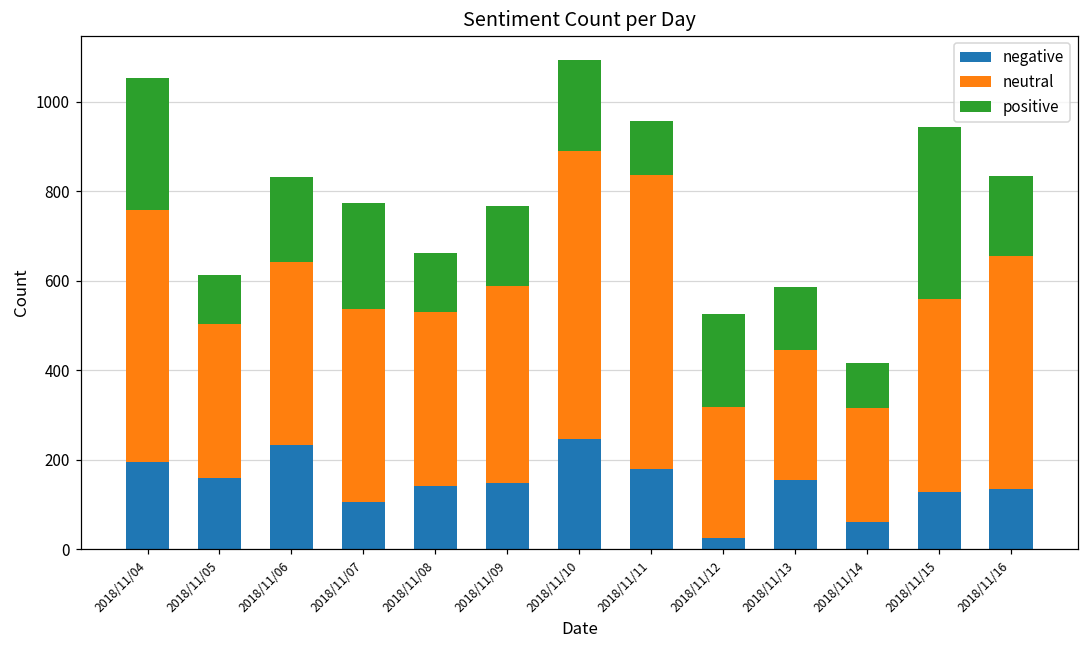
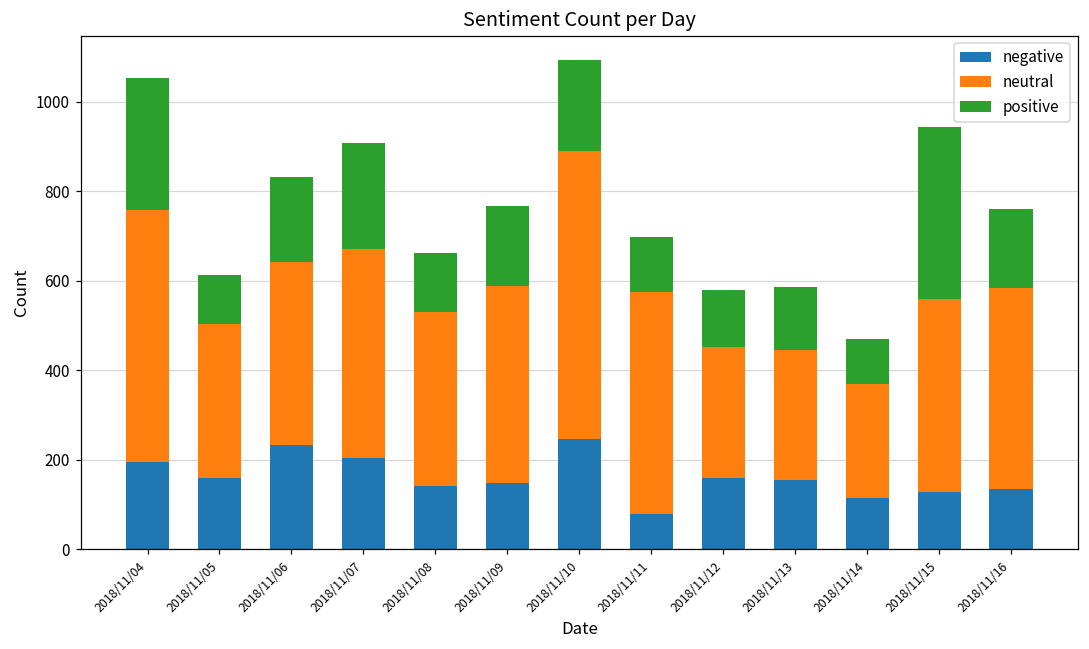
  {
    "negative": {
      "2018/11/04": 190,
      "2018/11/05": 160,
      "2018/11/06": 230,
-     "2018/11/07": 110,
+     "2018/11/07": 200,
      "2018/11/08": 140,
      "2018/11/09": 150,
      "2018/11/10": 250,
-     "2018/11/11": 180,
-     "2018/11/12": 20,
+     "2018/11/11": 80,
+     "2018/11/12": 160,
      "2018/11/13": 150,
-     "2018/11/14": 60,
+     "2018/11/14": 110,
      "2018/11/15": 130,
      "2018/11/16": 140
    },
    "neutral": {
      "2018/11/04": 560,
      "2018/11/05": 340,
      "2018/11/06": 410,
-     "2018/11/07": 430,
+     "2018/11/07": 470,
      "2018/11/08": 390,
      "2018/11/09": 440,
      "2018/11/10": 640,
-     "2018/11/11": 660,
+     "2018/11/11": 500,
      "2018/11/12": 290,
      "2018/11/13": 290,
      "2018/11/14": 260,
      "2018/11/15": 430,
-     "2018/11/16": 520
+     "2018/11/16": 450
    },
    "positive": {
      "2018/11/04": 300,
      "2018/11/05": 110,
      "2018/11/06": 190,
      "2018/11/07": 240,
      "2018/11/08": 130,
      "2018/11/09": 180,
      "2018/11/10": 200,
      "2018/11/11": 120,
-     "2018/11/12": 210,
+     "2018/11/12": 130,
      "2018/11/13": 140,
      "2018/11/14": 100,
      "2018/11/15": 380,
      "2018/11/16": 180
    }
  }
